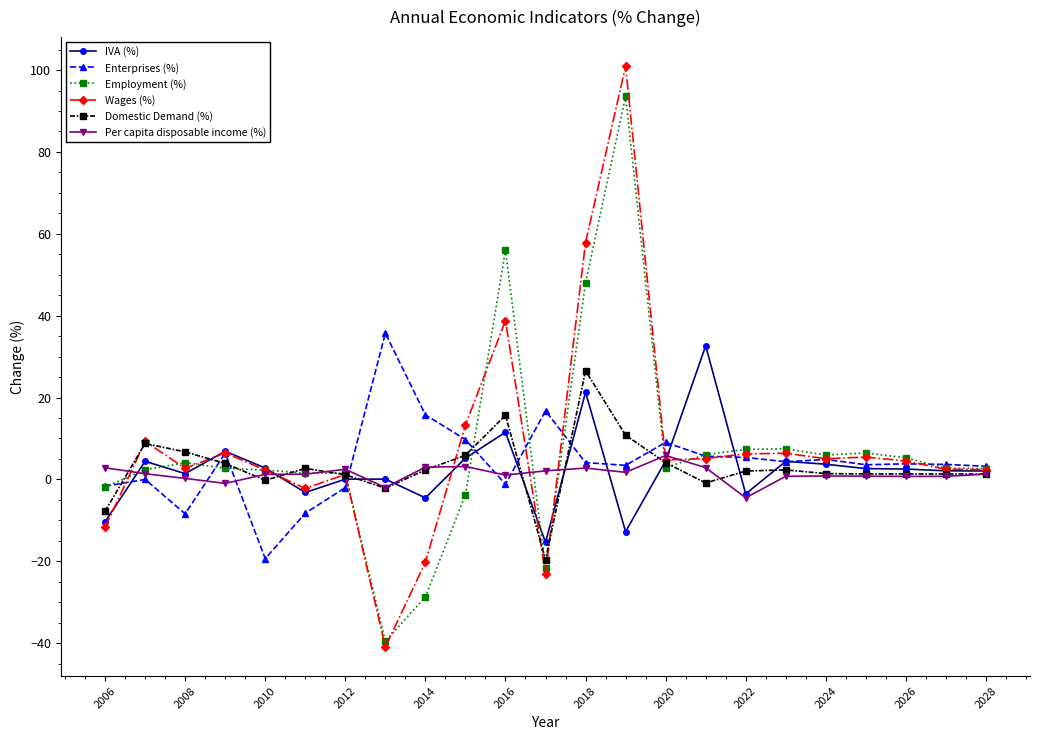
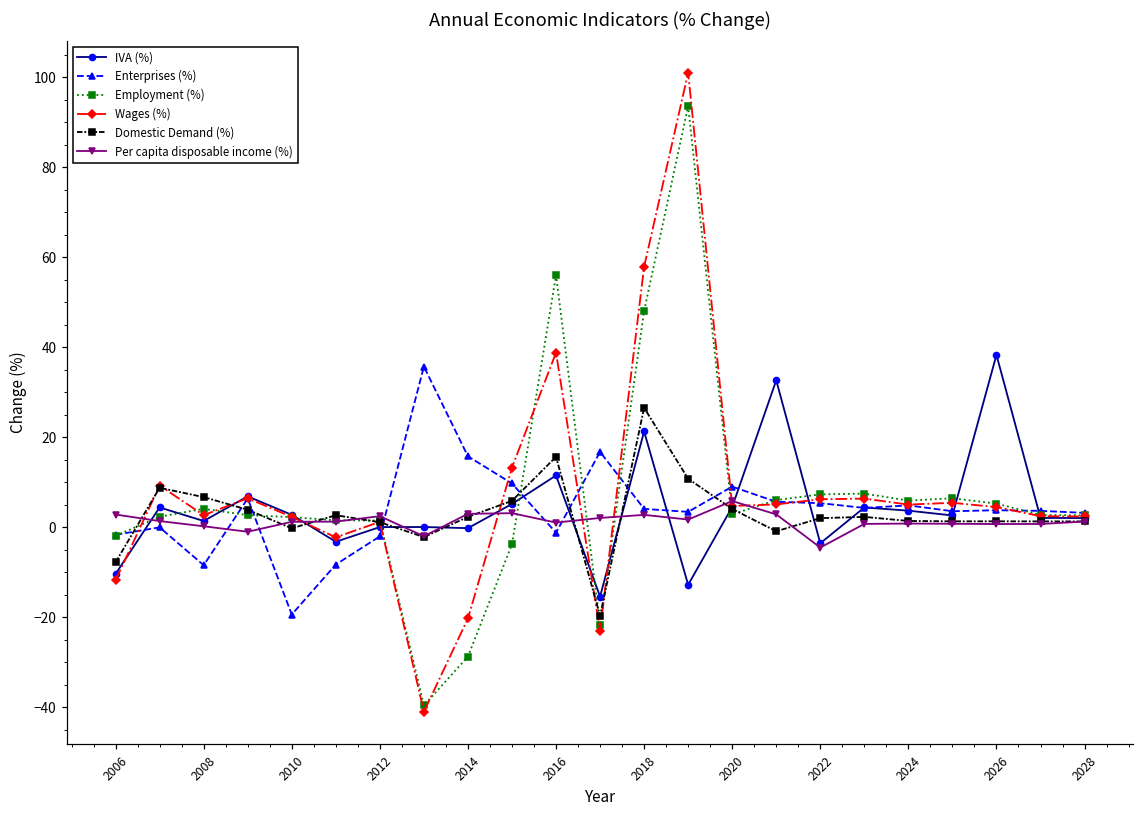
  {
    "IVA (%)": {
      "2006": -10,
      "2008": 1,
      "2012": 0,
-     "2014": -5,
+     "2014": 0,
      "2016": 12,
      "2018": 21,
      "2022": -4,
      "2024": 4,
-     "2026": 3
+     "2026": 38
    },
    "Enterprises (%)": {
      "2008": -8,
      "2010": -19,
      "2012": -2,
      "2014": 16,
      "2016": -1,
      "2018": 4,
      "2020": 9,
      "2022": 5,
      "2026": 4
    },
    "Employment (%)": {
      "2008": 4,
      "2014": -29,
      "2016": 56,
      "2018": 48,
      "2020": 3,
      "2022": 7,
      "2024": 6,
      "2026": 5
    },
    "Wages (%)": {
      "2006": -12,
      "2008": 3,
      "2014": -20,
      "2016": 39,
      "2018": 58,
      "2022": 6,
      "2026": 5
    },
    "Domestic Demand (%)": {
      "2006": -8,
      "2008": 7,
      "2010": 0,
      "2014": 2,
      "2016": 16,
      "2018": 27,
      "2022": 2
    },
    "Per capita disposable income (%)": {
      "2006": 3,
      "2008": 0,
      "2010": 1,
      "2012": 2,
      "2014": 3,
      "2016": 1,
      "2018": 3,
      "2020": 6,
      "2022": -4
    }
  }
